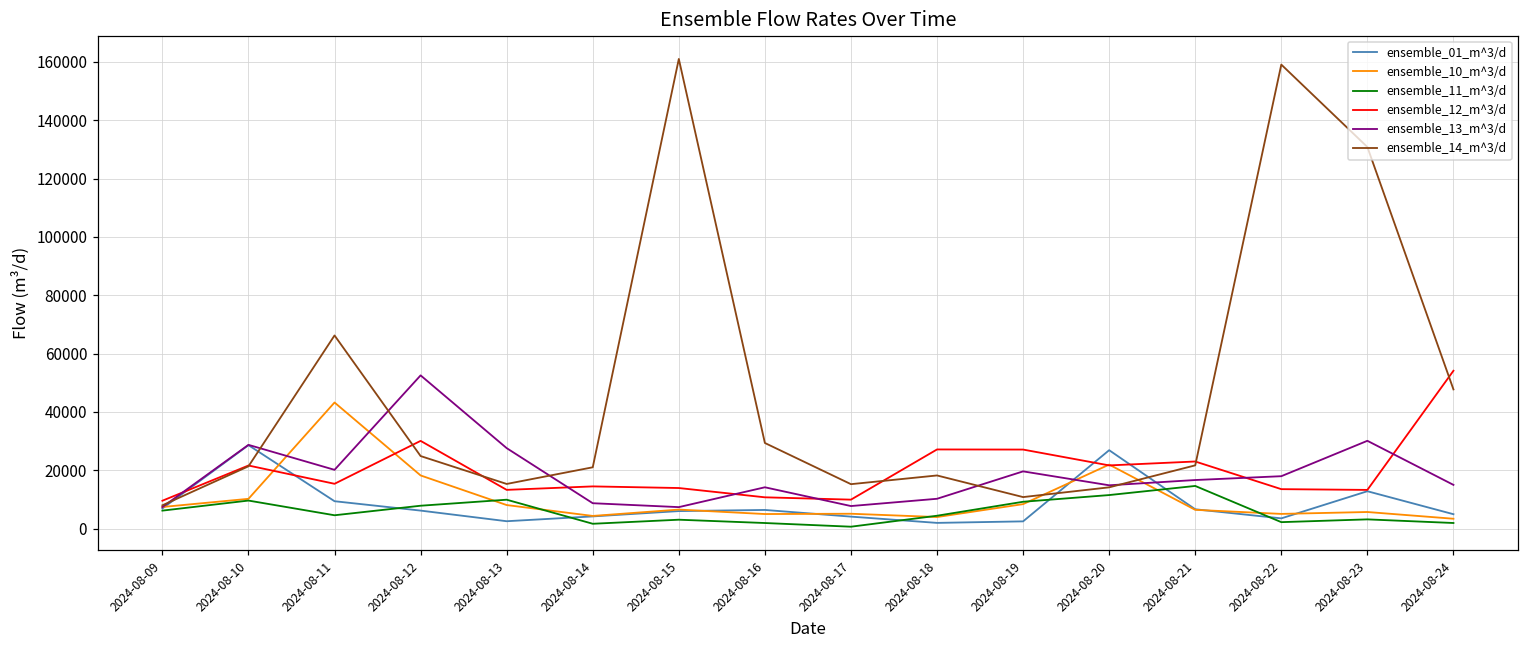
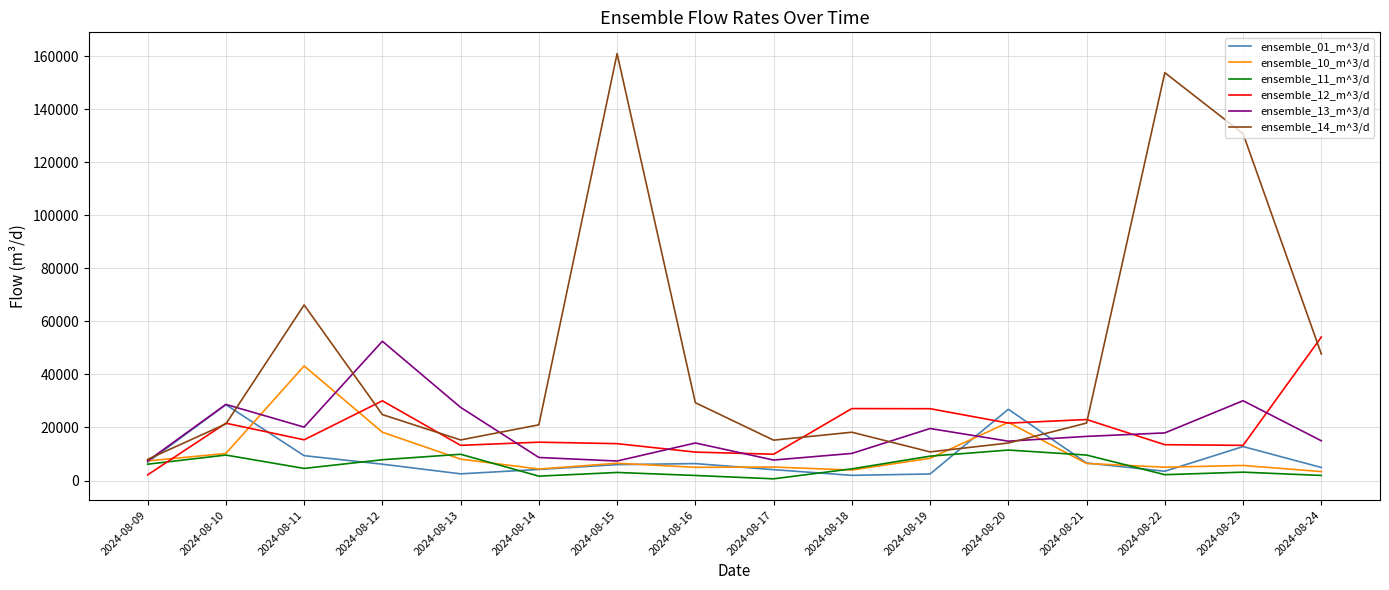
  {
    "ensemble_01_m^3/d": {
      "2024-08-11": 9000,
      "2024-08-12": 6000,
      "2024-08-13": 3000,
      "2024-08-16": 6000,
      "2024-08-17": 4000,
      "2024-08-18": 2000,
      "2024-08-19": 2000,
      "2024-08-20": 27000,
      "2024-08-22": 4000,
      "2024-08-24": 5000
    },
    "ensemble_10_m^3/d": {
      "2024-08-11": 43000,
      "2024-08-12": 18000,
      "2024-08-13": 8000,
      "2024-08-16": 5000,
      "2024-08-17": 5000,
      "2024-08-22": 5000,
      "2024-08-23": 6000,
      "2024-08-24": 3000
    },
    "ensemble_11_m^3/d": {
      "2024-08-11": 5000,
      "2024-08-12": 8000,
      "2024-08-13": 10000,
      "2024-08-14": 2000,
      "2024-08-15": 3000,
      "2024-08-16": 2000,
      "2024-08-17": 1000,
      "2024-08-20": 11000,
-     "2024-08-21": 15000,
+     "2024-08-21": 10000,
      "2024-08-22": 2000,
      "2024-08-23": 3000,
      "2024-08-24": 2000
    },
    "ensemble_12_m^3/d": {
-     "2024-08-09": 10000,
+     "2024-08-09": 2000,
      "2024-08-11": 15000,
      "2024-08-12": 30000,
      "2024-08-13": 13000,
      "2024-08-14": 14000,
      "2024-08-15": 14000,
      "2024-08-16": 11000,
      "2024-08-17": 10000,
      "2024-08-18": 27000,
      "2024-08-19": 27000,
      "2024-08-21": 23000,
      "2024-08-22": 14000,
      "2024-08-24": 54000
    },
    "ensemble_13_m^3/d": {
      "2024-08-11": 20000,
      "2024-08-12": 53000,
      "2024-08-13": 28000,
      "2024-08-14": 9000,
      "2024-08-16": 14000,
      "2024-08-17": 8000,
      "2024-08-18": 10000,
      "2024-08-19": 20000,
      "2024-08-21": 17000,
      "2024-08-22": 18000,
      "2024-08-23": 30000,
      "2024-08-24": 15000
    },
    "ensemble_14_m^3/d": {
      "2024-08-11": 66000,
      "2024-08-12": 25000,
      "2024-08-13": 15000,
      "2024-08-14": 21000,
      "2024-08-15": 161000,
      "2024-08-16": 29000,
      "2024-08-17": 15000,
      "2024-08-18": 18000,
      "2024-08-19": 11000,
      "2024-08-21": 22000,
-     "2024-08-22": 159000,
+     "2024-08-22": 154000,
      "2024-08-24": 48000
    }
  }
